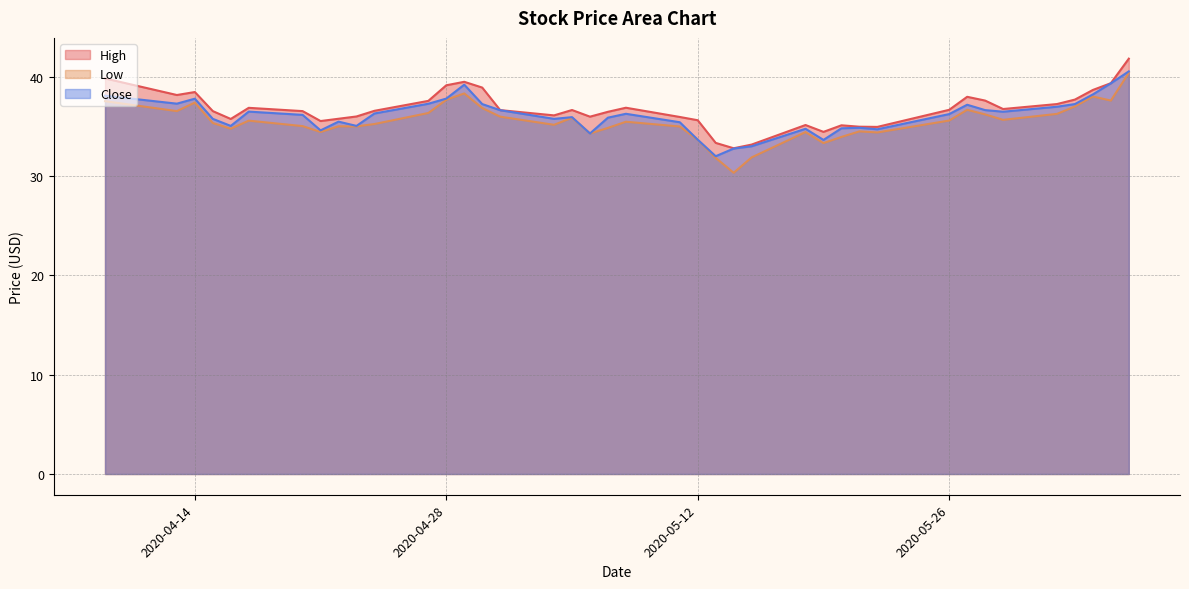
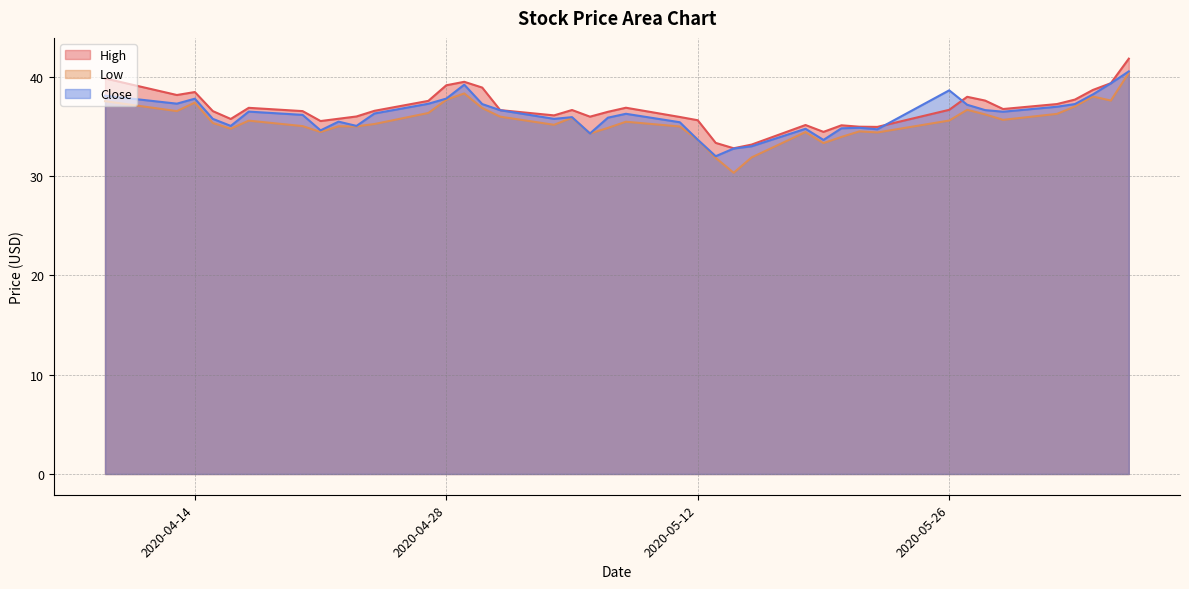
  {
    "Close": {
      "2020-04-14": 38,
-     "2020-05-26": 36
+     "2020-05-26": 39
    }
  }
